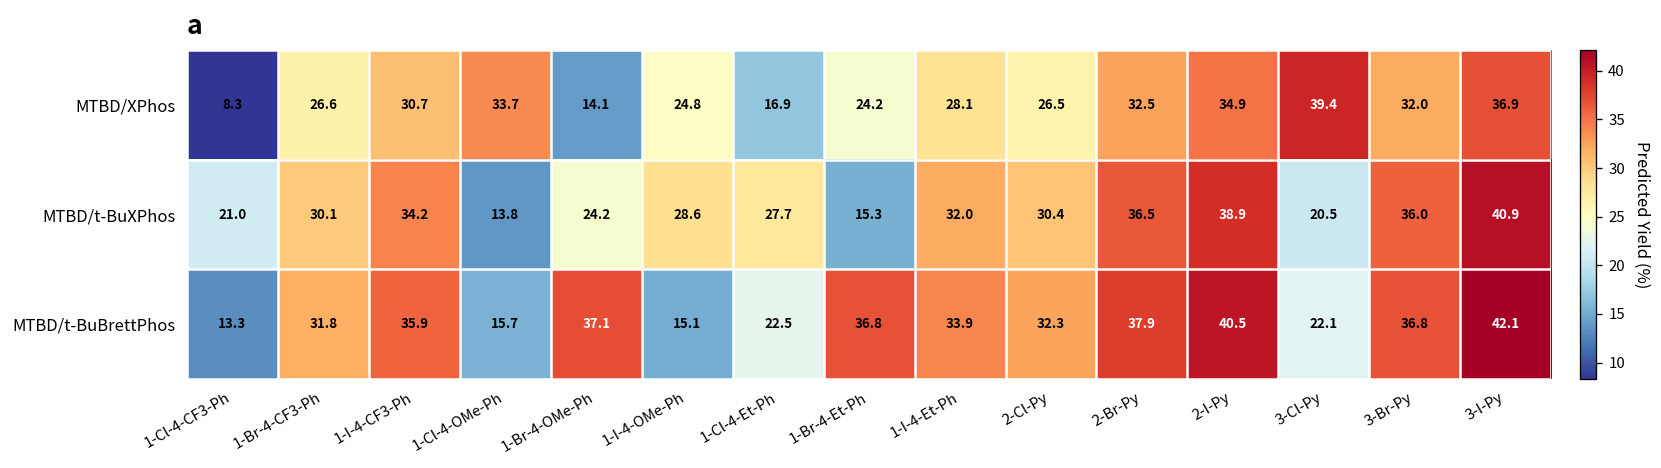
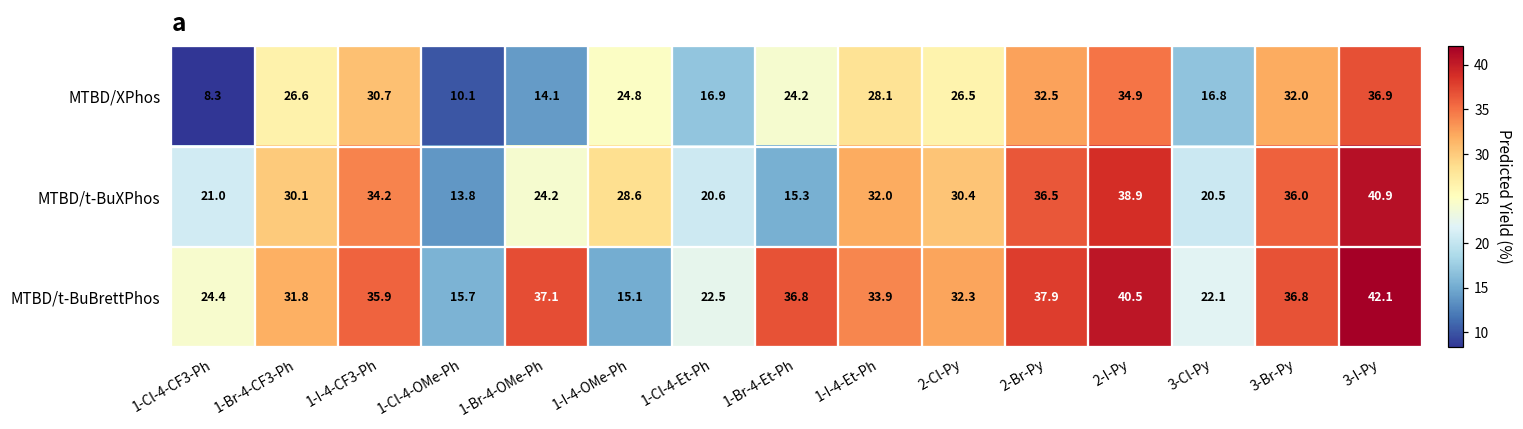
  {
    "MTBD/XPhos": {
      "1-Cl-4-CF3-Ph": 8.3,
      "1-Br-4-CF3-Ph": 26.6,
      "1-I-4-CF3-Ph": 30.7,
-     "1-Cl-4-OMe-Ph": 33.7,
+     "1-Cl-4-OMe-Ph": 10.1,
      "1-Br-4-OMe-Ph": 14.1,
      "1-I-4-OMe-Ph": 24.8,
      "1-Cl-4-Et-Ph": 16.9,
      "1-Br-4-Et-Ph": 24.2,
      "1-I-4-Et-Ph": 28.1,
      "2-Cl-Py": 26.5,
      "2-Br-Py": 32.5,
      "2-I-Py": 34.9,
-     "3-Cl-Py": 39.4,
+     "3-Cl-Py": 16.8,
      "3-Br-Py": 32.0,
      "3-I-Py": 36.9
    },
    "MTBD/t-BuXPhos": {
      "1-Cl-4-CF3-Ph": 21.0,
      "1-Br-4-CF3-Ph": 30.1,
      "1-I-4-CF3-Ph": 34.2,
      "1-Cl-4-OMe-Ph": 13.8,
      "1-Br-4-OMe-Ph": 24.2,
      "1-I-4-OMe-Ph": 28.6,
-     "1-Cl-4-Et-Ph": 27.7,
+     "1-Cl-4-Et-Ph": 20.6,
      "1-Br-4-Et-Ph": 15.3,
      "1-I-4-Et-Ph": 32.0,
      "2-Cl-Py": 30.4,
      "2-Br-Py": 36.5,
      "2-I-Py": 38.9,
      "3-Cl-Py": 20.5,
      "3-Br-Py": 36.0,
      "3-I-Py": 40.9
    },
    "MTBD/t-BuBrettPhos": {
-     "1-Cl-4-CF3-Ph": 13.3,
+     "1-Cl-4-CF3-Ph": 24.4,
      "1-Br-4-CF3-Ph": 31.8,
      "1-I-4-CF3-Ph": 35.9,
      "1-Cl-4-OMe-Ph": 15.7,
      "1-Br-4-OMe-Ph": 37.1,
      "1-I-4-OMe-Ph": 15.1,
      "1-Cl-4-Et-Ph": 22.5,
      "1-Br-4-Et-Ph": 36.8,
      "1-I-4-Et-Ph": 33.9,
      "2-Cl-Py": 32.3,
      "2-Br-Py": 37.9,
      "2-I-Py": 40.5,
      "3-Cl-Py": 22.1,
      "3-Br-Py": 36.8,
      "3-I-Py": 42.1
    }
  }
